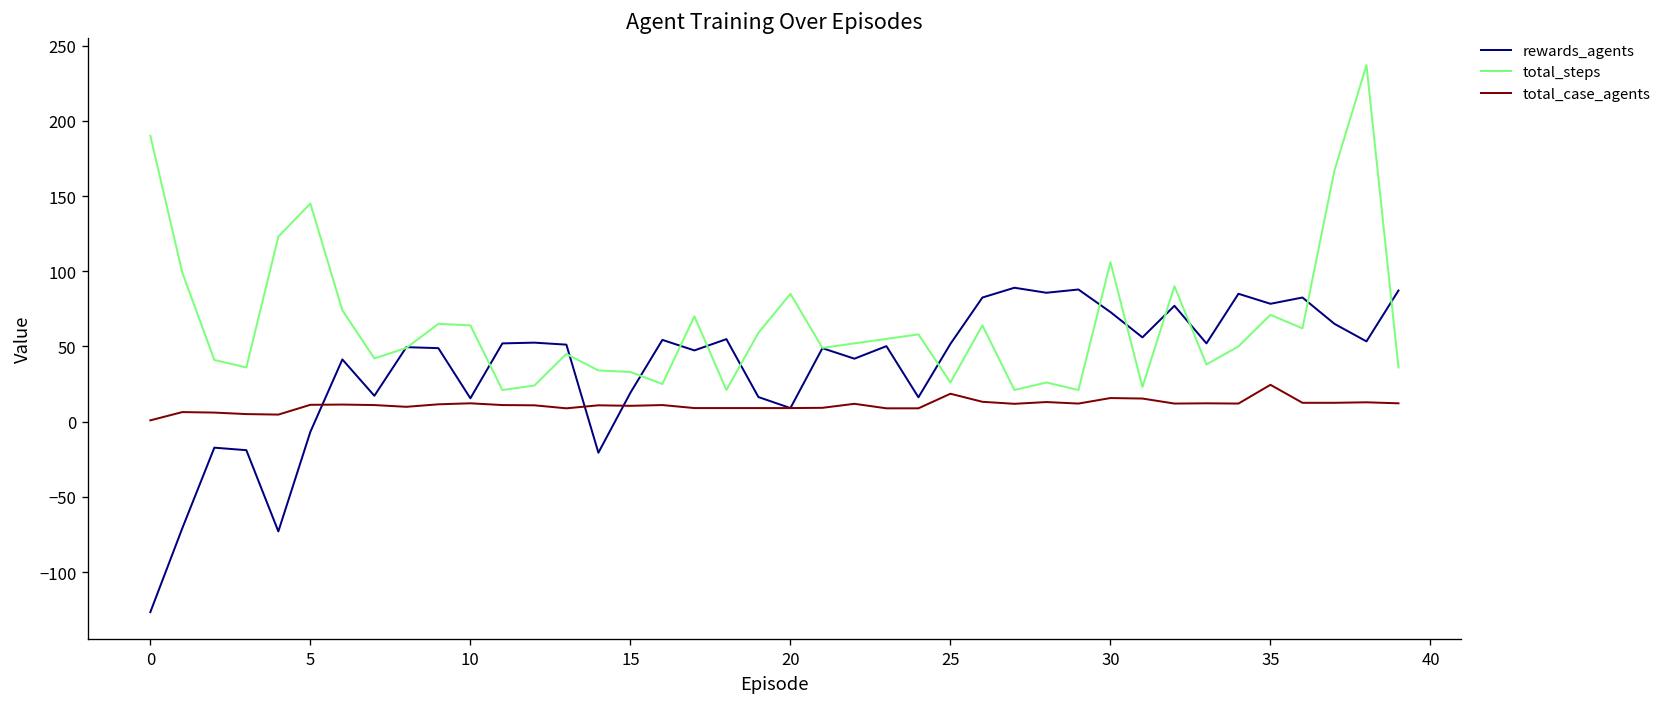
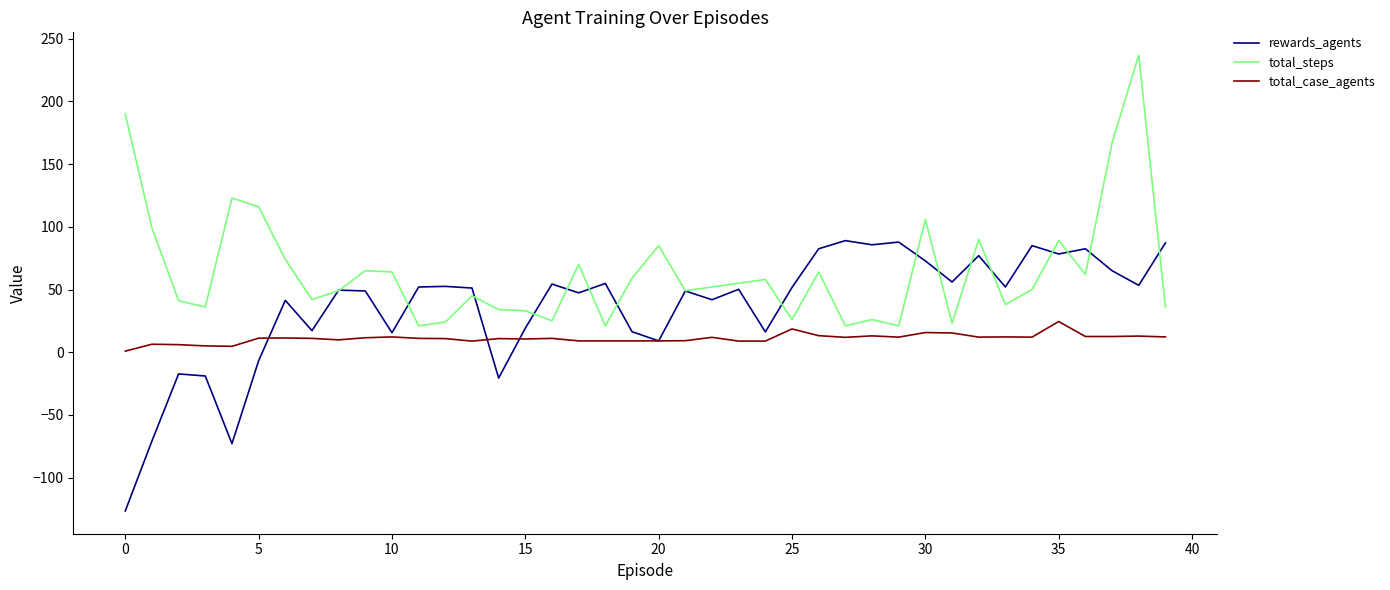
  {
    "rewards_agents": {
      "0": -127,
      "5": -7,
      "10": 16,
      "15": 19,
      "25": 52,
      "30": 73,
      "35": 78
    },
    "total_steps": {
      "0": 190,
-     "5": 145,
+     "5": 116,
      "10": 64,
      "15": 33,
      "20": 85,
      "25": 26,
      "30": 106,
-     "35": 71
+     "35": 89
    },
    "total_case_agents": {
      "0": 1,
      "5": 11,
      "10": 12,
      "15": 11,
      "25": 19,
      "30": 16,
      "35": 24
    }
  }
